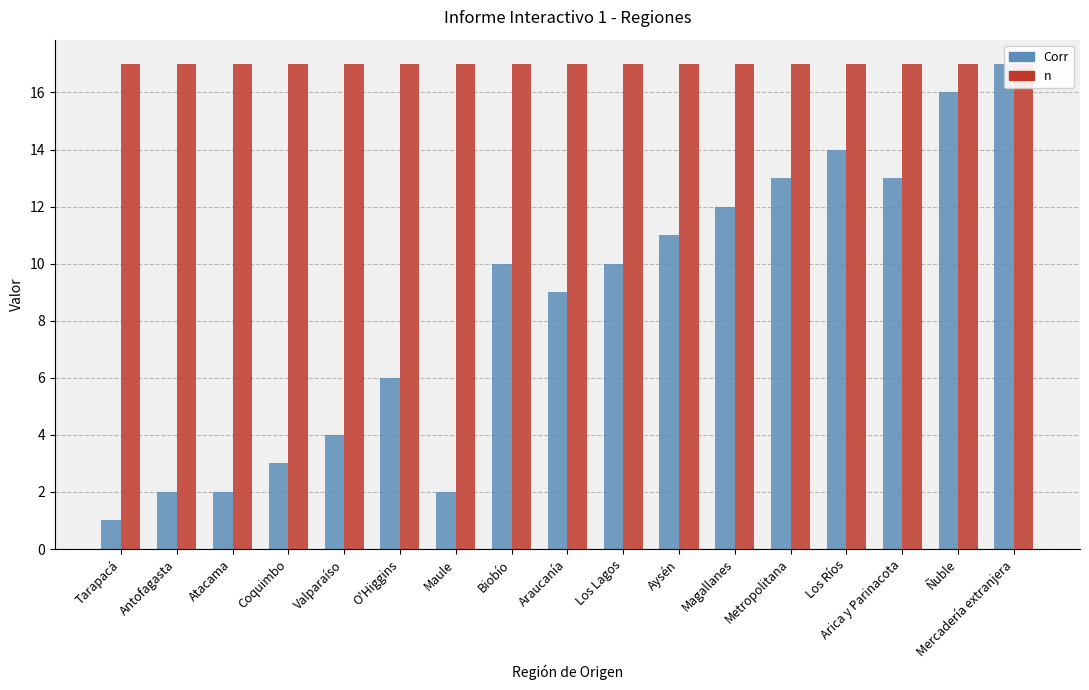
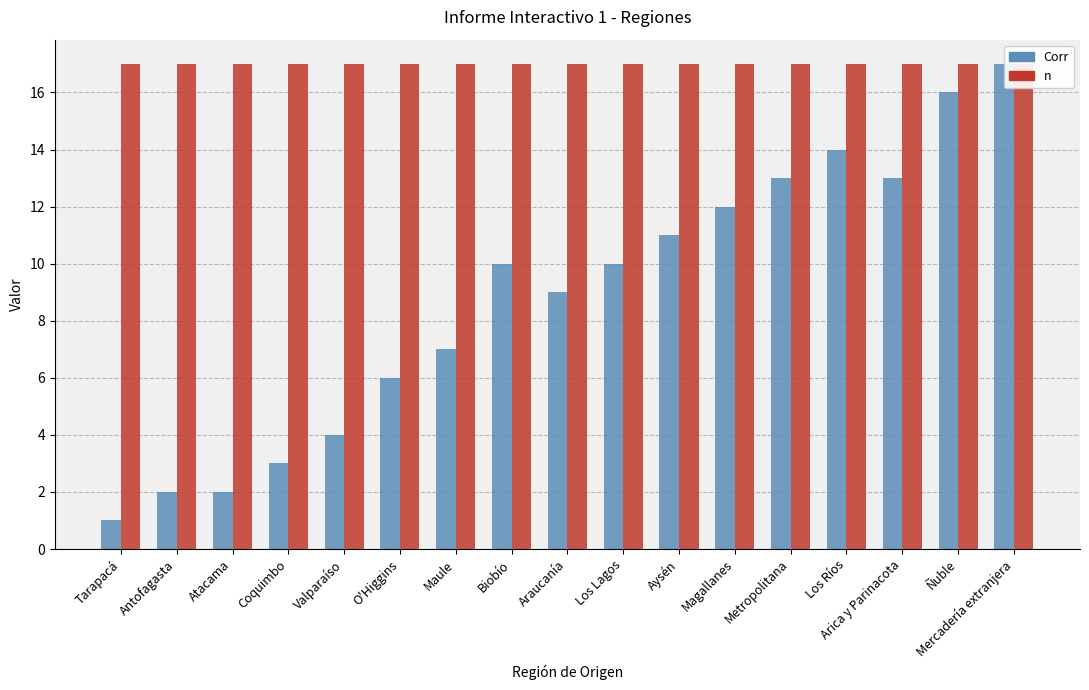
  {
    "Corr": {
      "Tarapacá": 1,
      "Antofagasta": 2,
      "Atacama": 2,
      "Coquimbo": 3,
      "Valparaíso": 4,
      "O'Higgins": 6,
-     "Maule": 2,
+     "Maule": 7,
      "Biobío": 10,
      "Araucanía": 9,
      "Los Lagos": 10,
      "Aysén": 11,
      "Magallanes": 12,
      "Metropolitana": 13,
      "Los Ríos": 14,
      "Arica y Parinacota": 13,
      "Ñuble": 16
    },
    "n": {
      "Tarapacá": 17,
      "Antofagasta": 17,
      "Atacama": 17,
      "Coquimbo": 17,
      "Valparaíso": 17,
      "O'Higgins": 17,
      "Maule": 17,
      "Biobío": 17,
      "Araucanía": 17,
      "Los Lagos": 17,
      "Aysén": 17,
      "Magallanes": 17,
      "Metropolitana": 17,
      "Los Ríos": 17,
      "Arica y Parinacota": 17,
      "Ñuble": 17
    }
  }
